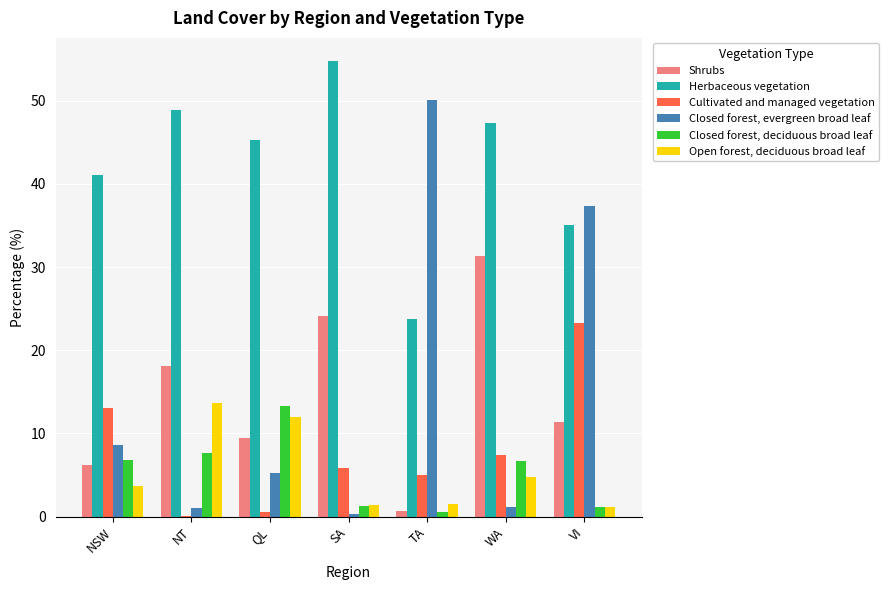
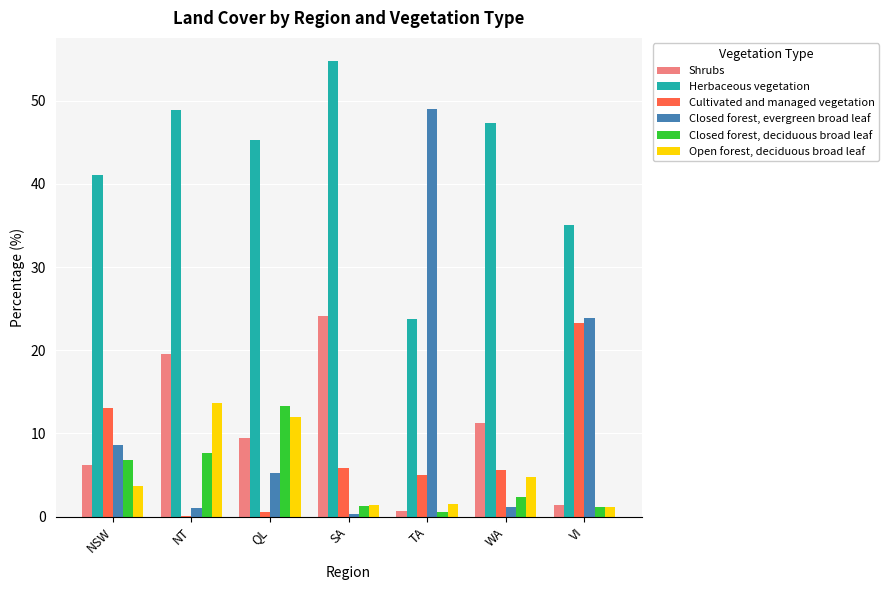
  {
    "Shrubs": {
      "NSW": 6,
-     "NT": 18,
+     "NT": 20,
      "QL": 10,
      "SA": 24,
      "TA": 1,
-     "WA": 31,
-     "VI": 11
+     "WA": 11,
+     "VI": 1
    },
    "Herbaceous vegetation": {
      "NSW": 41,
      "NT": 49,
      "QL": 45,
      "SA": 55,
      "TA": 24,
      "WA": 47,
      "VI": 35
    },
    "Cultivated and managed vegetation": {
      "NSW": 13,
      "QL": 1,
      "SA": 6,
      "TA": 5,
-     "WA": 7,
+     "WA": 6,
      "VI": 23
    },
    "Closed forest, evergreen broad leaf": {
      "NSW": 9,
      "NT": 1,
      "QL": 5,
-     "TA": 50,
+     "TA": 49,
      "WA": 1,
-     "VI": 37
+     "VI": 24
    },
    "Closed forest, deciduous broad leaf": {
      "NSW": 7,
      "NT": 8,
      "QL": 13,
      "SA": 1,
      "TA": 1,
-     "WA": 7,
+     "WA": 2,
      "VI": 1
    },
    "Open forest, deciduous broad leaf": {
      "NSW": 4,
      "NT": 14,
      "QL": 12,
      "SA": 1,
      "TA": 2,
      "WA": 5,
      "VI": 1
    }
  }
